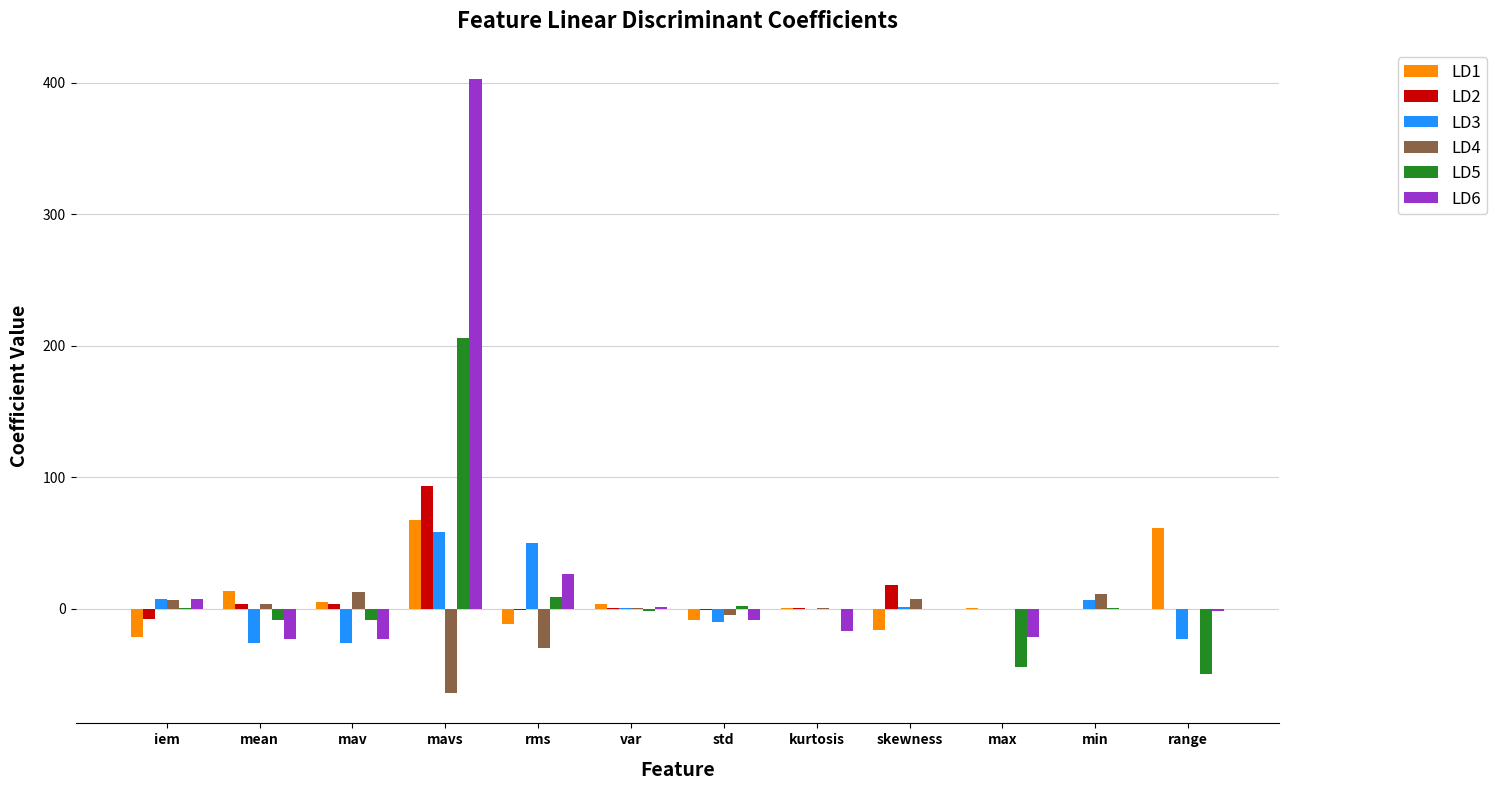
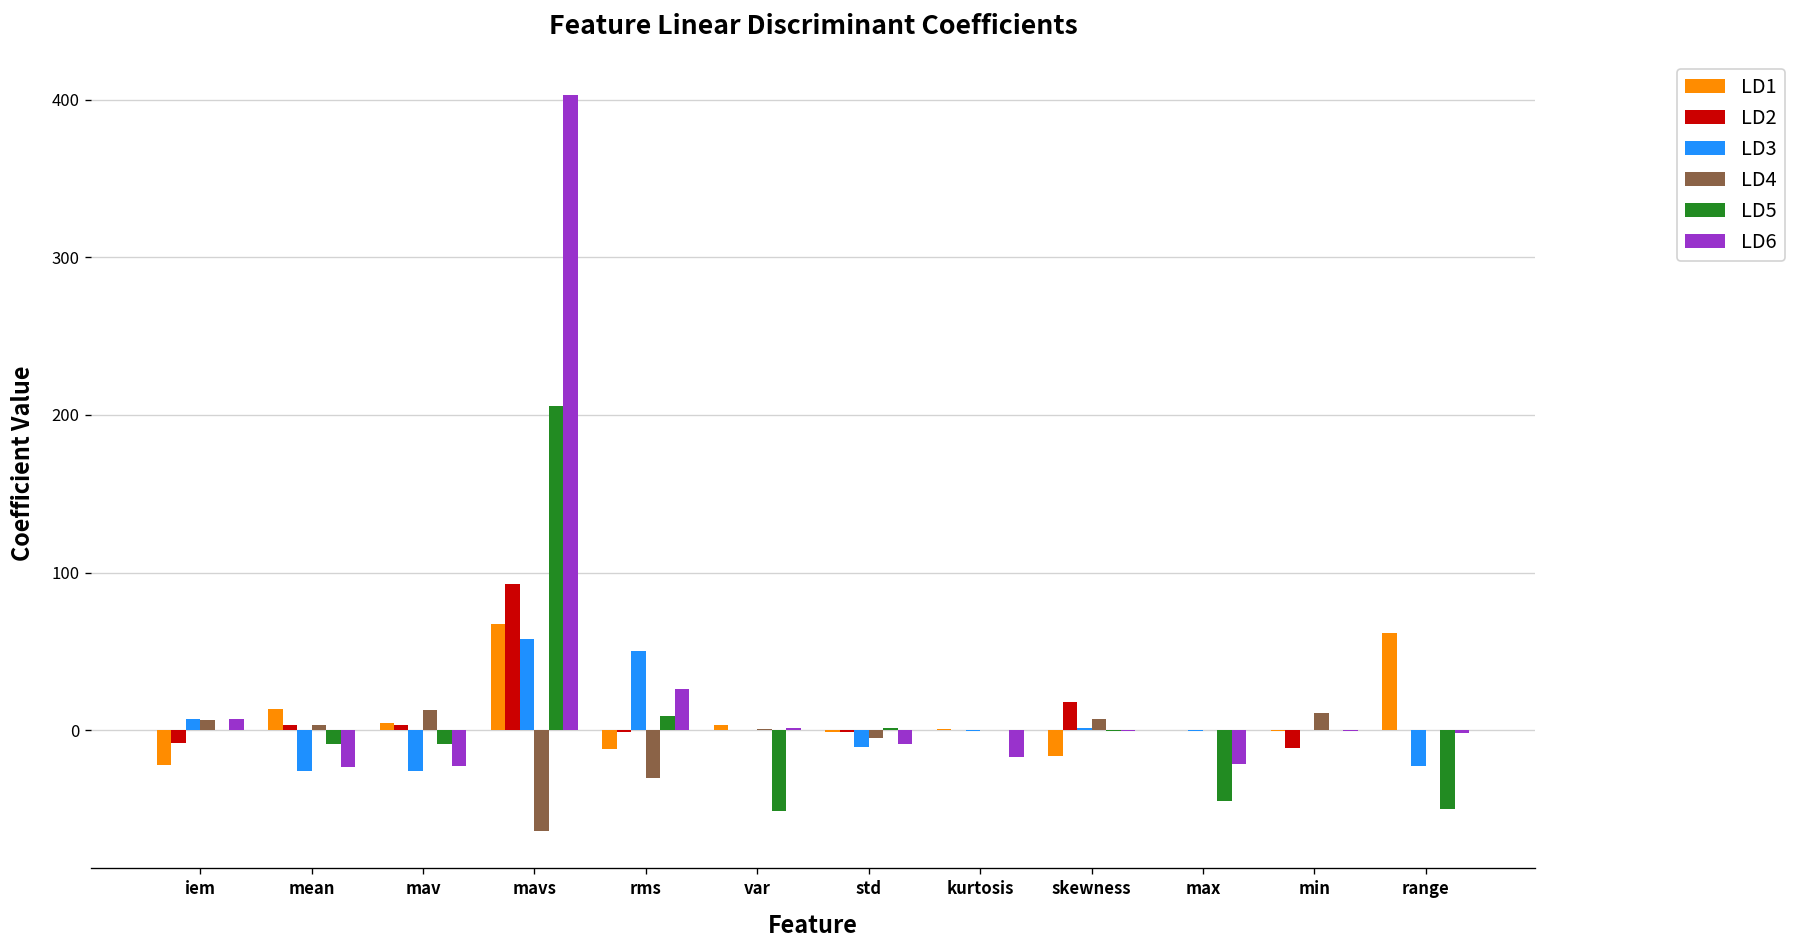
  {
    "LD1": {
      "iem": -22,
      "mean": 13,
      "mav": 5,
      "mavs": 67,
      "rms": -12,
      "var": 3,
-     "std": -9,
+     "std": -1,
      "skewness": -17,
      "range": 61
    },
    "LD2": {
      "iem": -8,
      "mean": 4,
      "mav": 4,
      "mavs": 93,
      "skewness": 18,
-     "min": 0
+     "min": -11
    },
    "LD3": {
      "iem": 7,
      "mean": -26,
      "mav": -26,
      "mavs": 58,
      "rms": 50,
      "std": -11,
-     "min": 6,
+     "min": 0,
      "range": -23
    },
    "LD4": {
      "iem": 7,
      "mean": 3,
      "mav": 13,
      "mavs": -64,
      "rms": -30,
      "std": -5,
      "skewness": 7,
      "min": 11
    },
    "LD5": {
      "mean": -8,
      "mav": -8,
      "mavs": 206,
      "rms": 9,
-     "var": -2,
+     "var": -51,
      "max": -45,
      "range": -50
    },
    "LD6": {
      "iem": 7,
      "mean": -23,
      "mav": -23,
      "mavs": 403,
      "rms": 26,
      "std": -8,
      "kurtosis": -17,
      "max": -21
    }
  }
